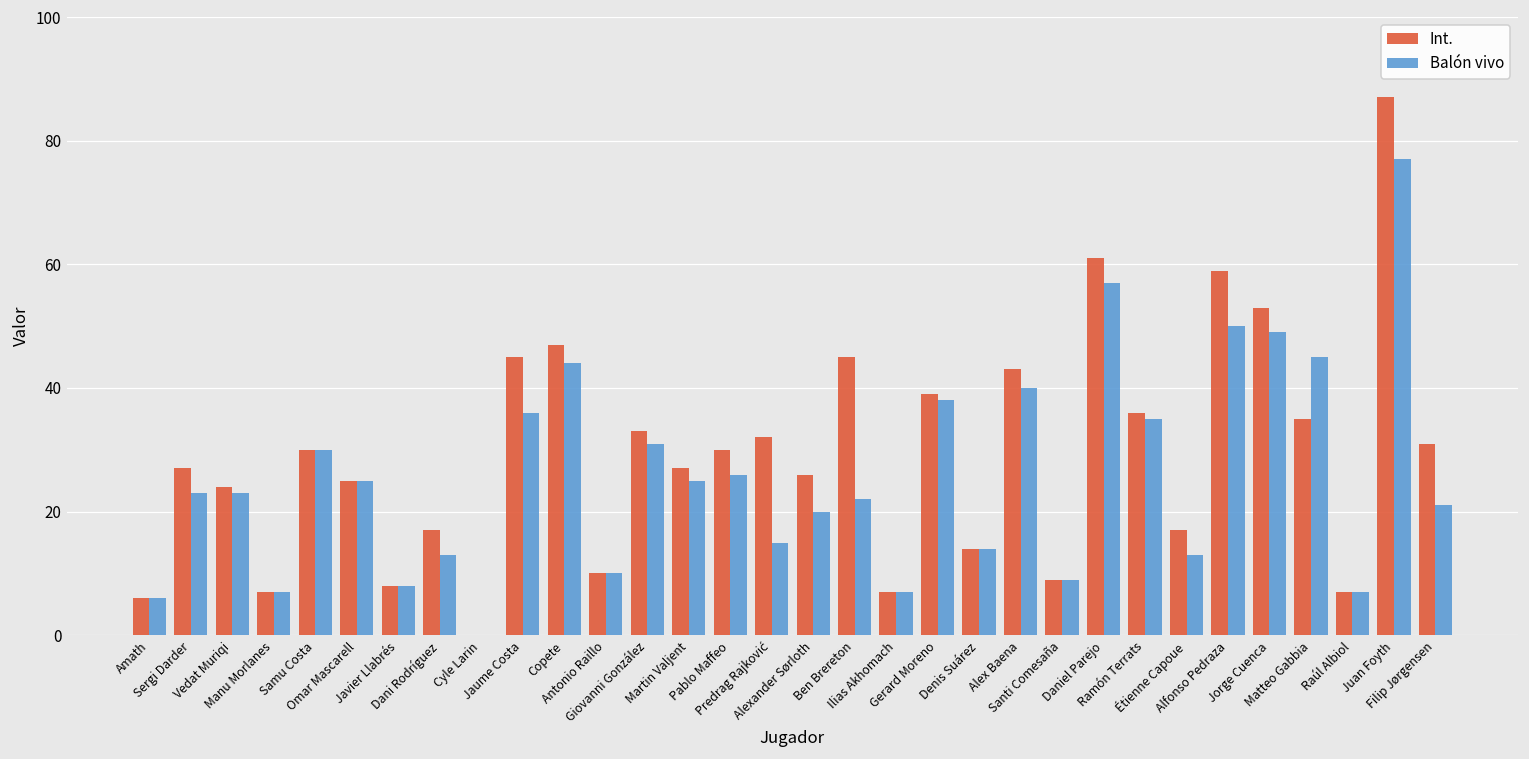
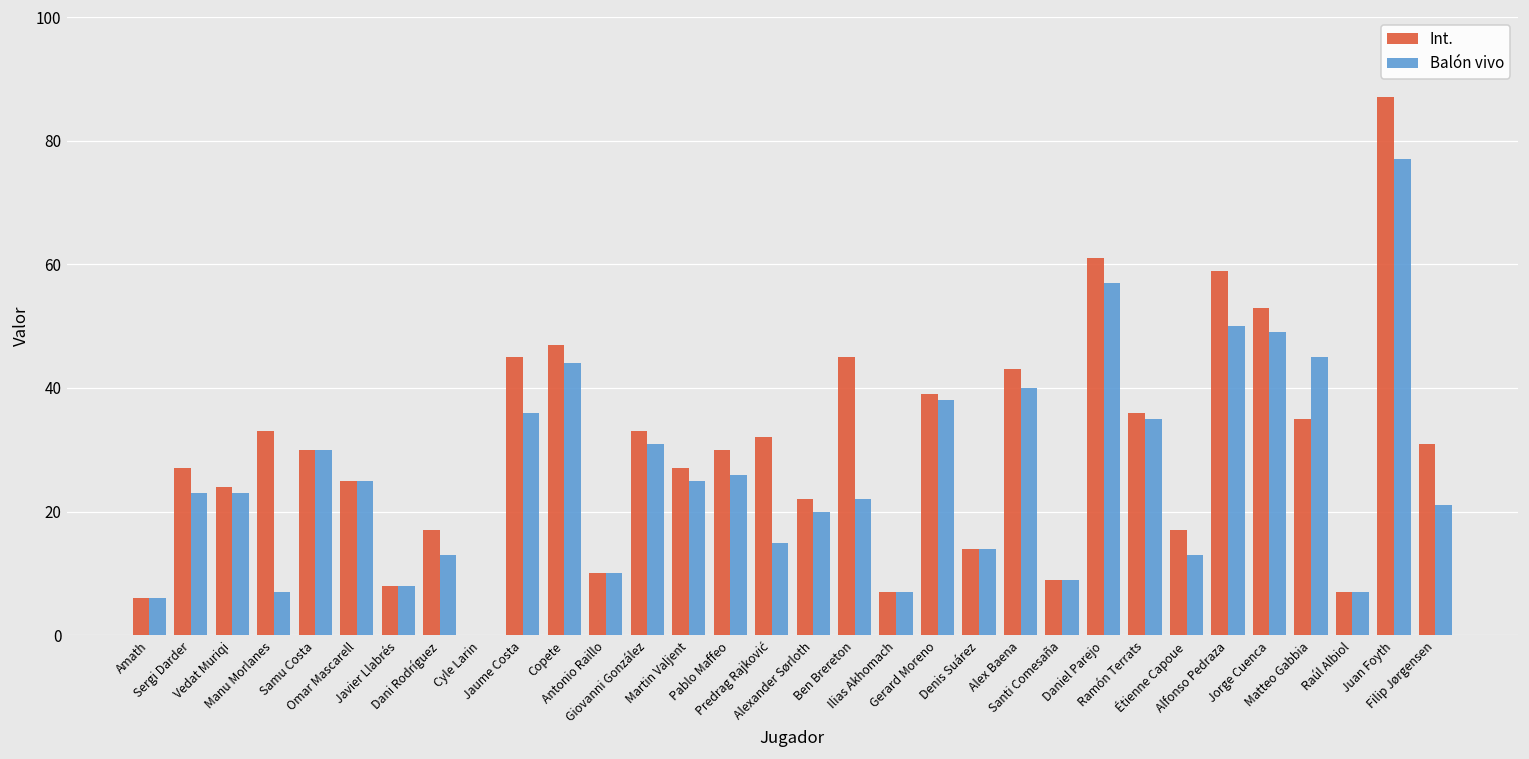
  {
    "Int.": {
      "Amath": 6,
      "Sergi Darder": 27,
      "Vedat Muriqi": 24,
-     "Manu Morlanes": 7,
+     "Manu Morlanes": 33,
      "Samu Costa": 30,
      "Omar Mascarell": 25,
      "Javier Llabrés": 8,
      "Dani Rodríguez": 17,
      "Cyle Larin": 0,
      "Jaume Costa": 45,
      "Copete": 47,
      "Antonio Raillo": 10,
      "Giovanni González": 33,
      "Martin Valjent": 27,
      "Pablo Maffeo": 30,
      "Predrag Rajković": 32,
-     "Alexander Sørloth": 26,
+     "Alexander Sørloth": 22,
      "Ben Brereton": 45,
      "Ilias Akhomach": 7,
      "Gerard Moreno": 39,
      "Denis Suárez": 14,
      "Alex Baena": 43,
      "Santi Comesaña": 9,
      "Daniel Parejo": 61,
      "Ramón Terrats": 36,
      "Étienne Capoue": 17,
      "Alfonso Pedraza": 59,
      "Jorge Cuenca": 53,
      "Matteo Gabbia": 35,
      "Raúl Albiol": 7,
      "Juan Foyth": 87,
      "Filip Jørgensen": 31
    },
    "Balón vivo": {
      "Amath": 6,
      "Sergi Darder": 23,
      "Vedat Muriqi": 23,
      "Manu Morlanes": 7,
      "Samu Costa": 30,
      "Omar Mascarell": 25,
      "Javier Llabrés": 8,
      "Dani Rodríguez": 13,
      "Cyle Larin": 0,
      "Jaume Costa": 36,
      "Copete": 44,
      "Antonio Raillo": 10,
      "Giovanni González": 31,
      "Martin Valjent": 25,
      "Pablo Maffeo": 26,
      "Predrag Rajković": 15,
      "Alexander Sørloth": 20,
      "Ben Brereton": 22,
      "Ilias Akhomach": 7,
      "Gerard Moreno": 38,
      "Denis Suárez": 14,
      "Alex Baena": 40,
      "Santi Comesaña": 9,
      "Daniel Parejo": 57,
      "Ramón Terrats": 35,
      "Étienne Capoue": 13,
      "Alfonso Pedraza": 50,
      "Jorge Cuenca": 49,
      "Matteo Gabbia": 45,
      "Raúl Albiol": 7,
      "Juan Foyth": 77,
      "Filip Jørgensen": 21
    }
  }
